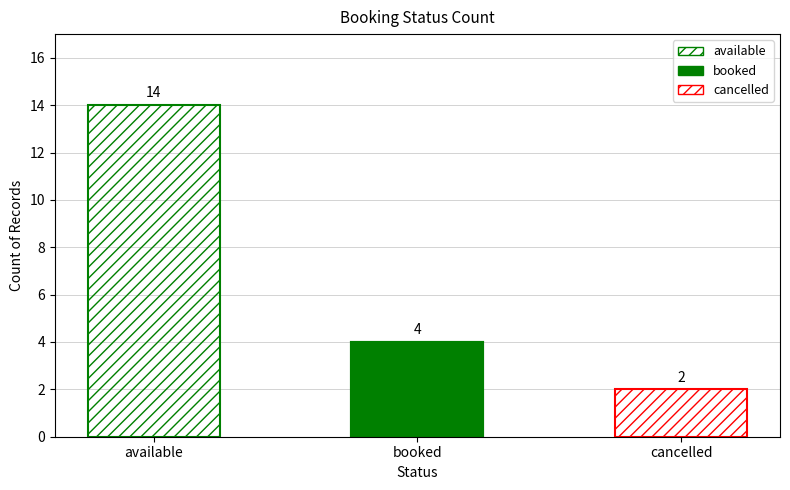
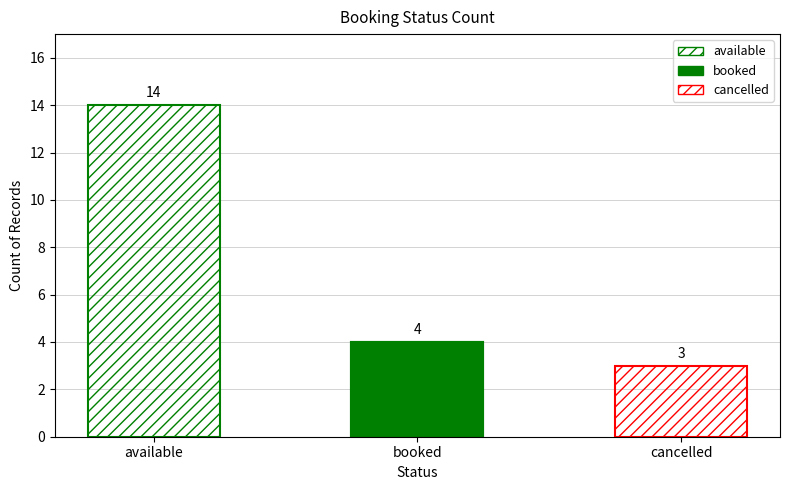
  {
    "available": 14,
    "booked": 4,
-   "cancelled": 2
+   "cancelled": 3
  }
